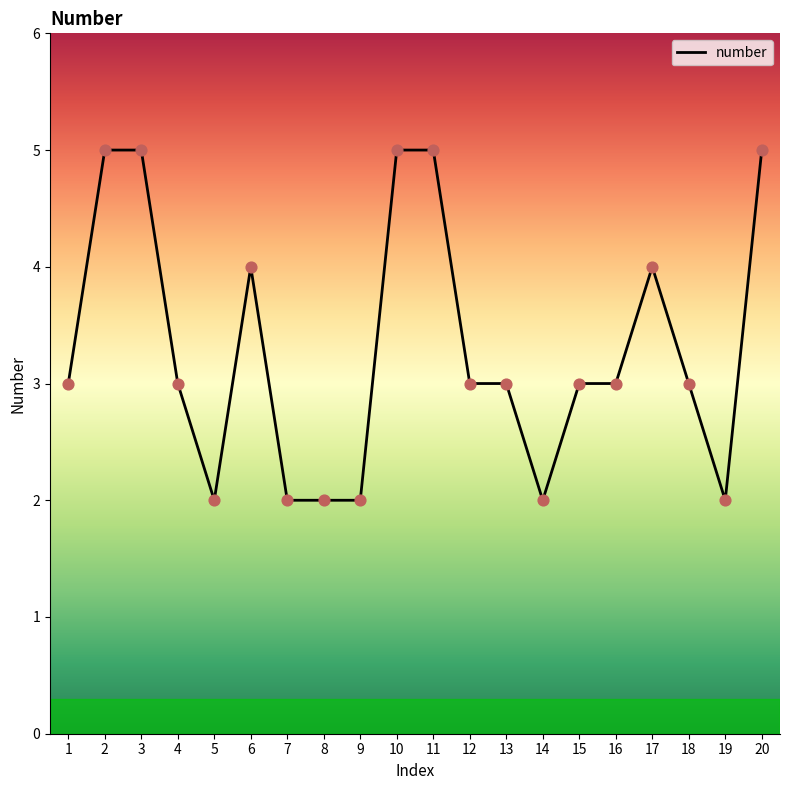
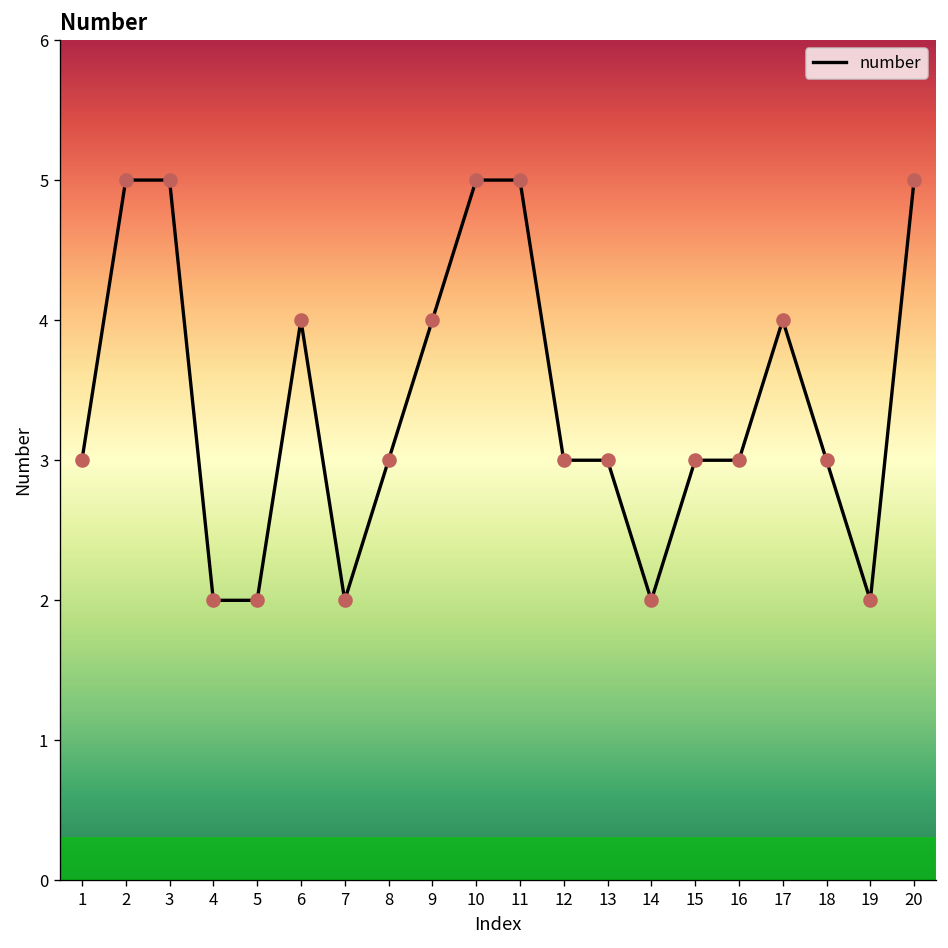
  {
    "1": 3,
    "2": 5,
    "3": 5,
-   "4": 3,
+   "4": 2,
    "5": 2,
    "6": 4,
    "7": 2,
-   "8": 2,
-   "9": 2,
+   "8": 3,
+   "9": 4,
    "10": 5,
    "11": 5,
    "12": 3,
    "13": 3,
    "14": 2,
    "15": 3,
    "16": 3,
    "17": 4,
    "18": 3,
    "19": 2,
    "20": 5
  }
